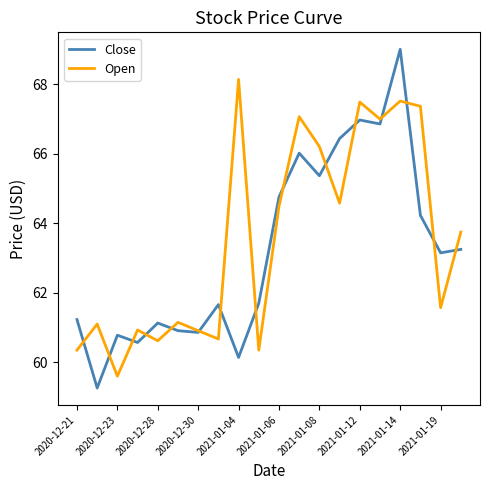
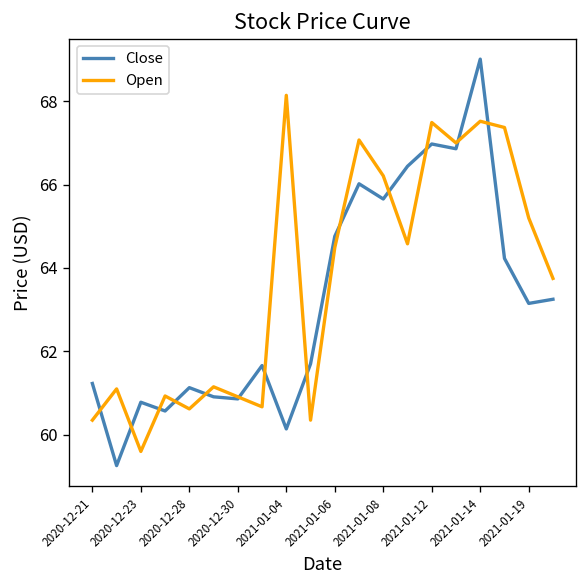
  {
    "Close": {
      "2020-12-21": 61.2,
      "2020-12-23": 60.8,
      "2020-12-28": 61.1,
      "2021-01-04": 60.1,
      "2021-01-06": 64.8,
-     "2021-01-08": 65.4,
+     "2021-01-08": 65.7,
      "2021-01-12": 67.0,
      "2021-01-14": 69.0,
      "2021-01-19": 63.2
    },
    "Open": {
      "2020-12-21": 60.3,
      "2020-12-23": 59.6,
      "2020-12-28": 60.6,
      "2021-01-04": 68.1,
      "2021-01-06": 64.5,
      "2021-01-08": 66.2,
      "2021-01-12": 67.5,
      "2021-01-14": 67.5,
-     "2021-01-19": 61.6
+     "2021-01-19": 65.2
    }
  }
